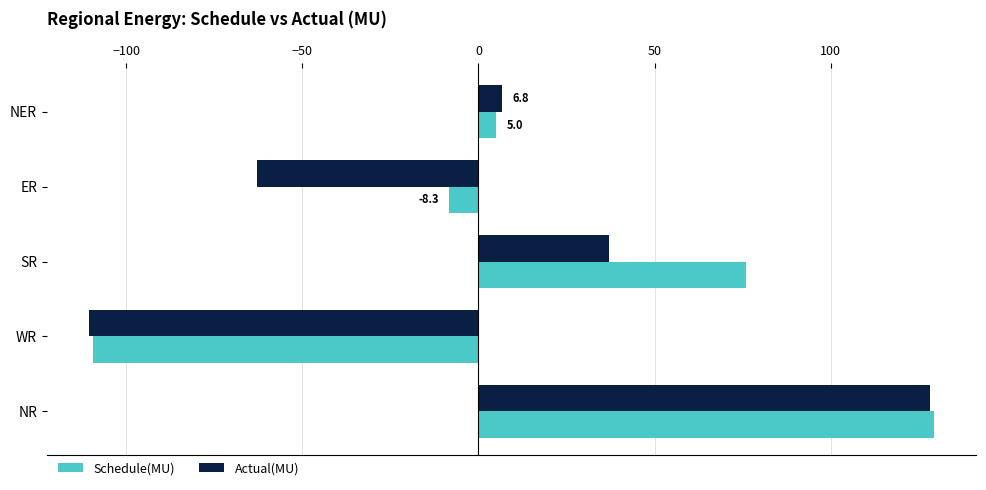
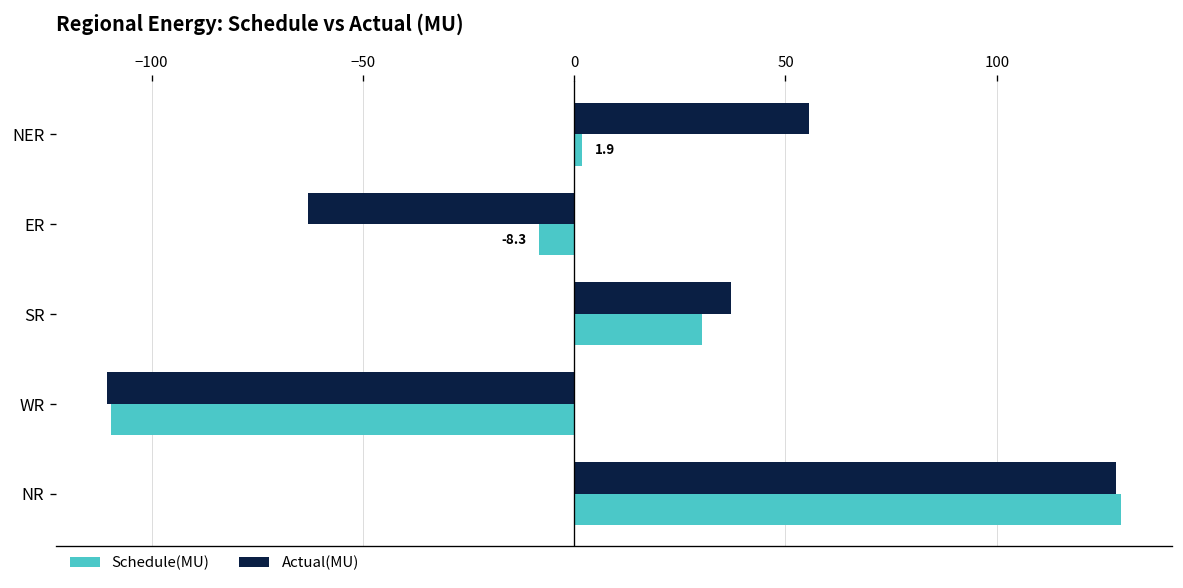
  {
    "Schedule(MU)": {
-     "NER": 5.0,
+     "NER": 1.9,
      "ER": -8.3,
-     "SR": 76
+     "SR": 30
    },
    "Actual(MU)": {
-     "NER": 7,
+     "NER": 56,
      "ER": -63,
      "SR": 37,
      "WR": -111,
      "NR": 128
    }
  }
